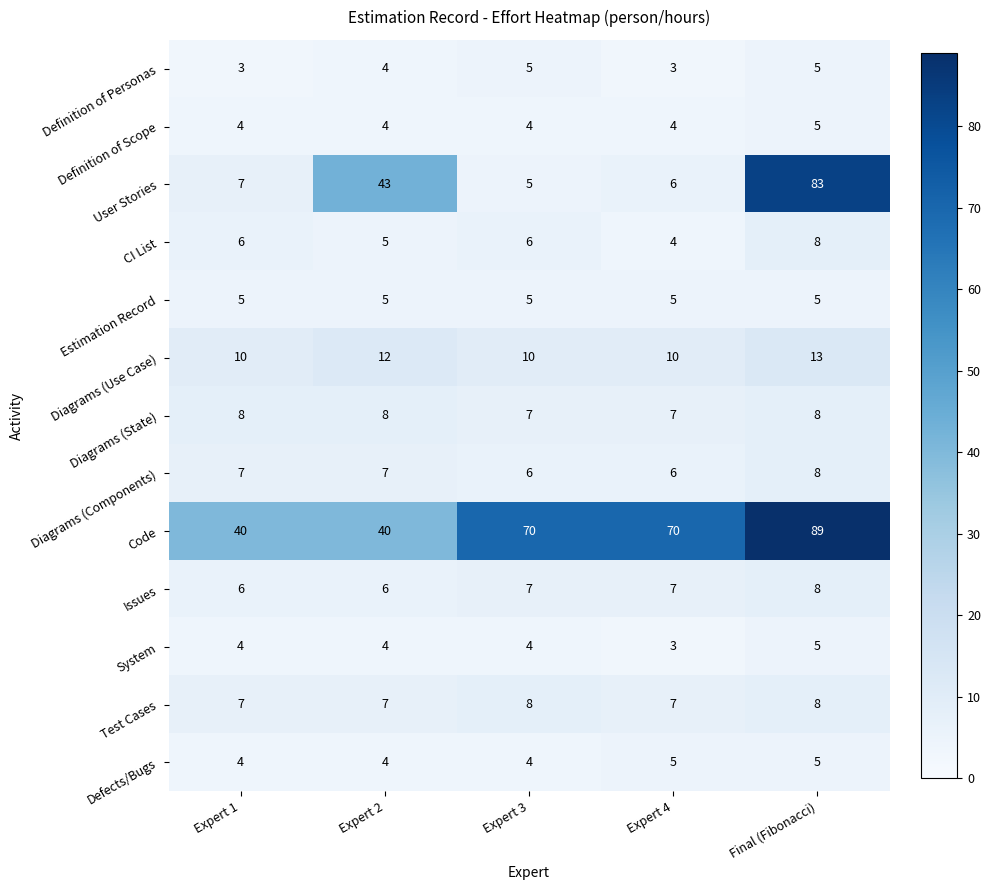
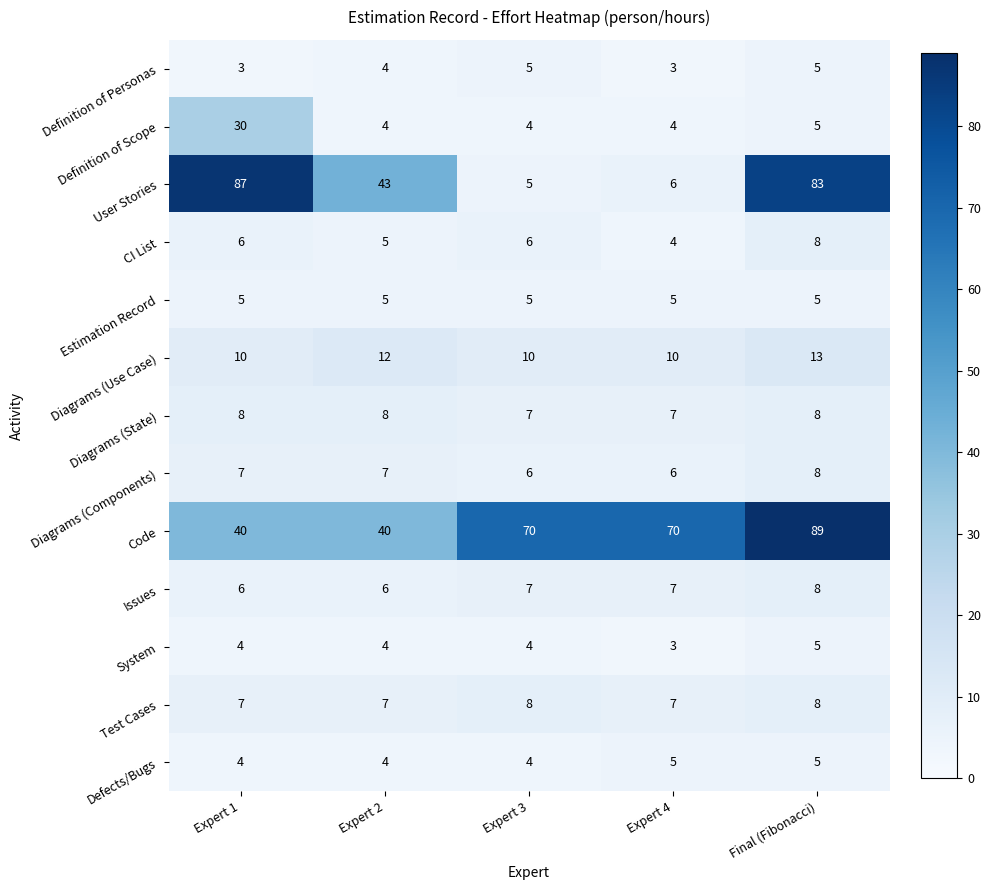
  {
    "Definition of Personas": {
      "Expert 1": 3,
      "Expert 2": 4,
      "Expert 3": 5,
      "Expert 4": 3,
      "Final (Fibonacci)": 5
    },
    "Definition of Scope": {
-     "Expert 1": 4,
+     "Expert 1": 30,
      "Expert 2": 4,
      "Expert 3": 4,
      "Expert 4": 4,
      "Final (Fibonacci)": 5
    },
    "User Stories": {
-     "Expert 1": 7,
+     "Expert 1": 87,
      "Expert 2": 43,
      "Expert 3": 5,
      "Expert 4": 6,
      "Final (Fibonacci)": 83
    },
    "CI List": {
      "Expert 1": 6,
      "Expert 2": 5,
      "Expert 3": 6,
      "Expert 4": 4,
      "Final (Fibonacci)": 8
    },
    "Estimation Record": {
      "Expert 1": 5,
      "Expert 2": 5,
      "Expert 3": 5,
      "Expert 4": 5,
      "Final (Fibonacci)": 5
    },
    "Diagrams (Use Case)": {
      "Expert 1": 10,
      "Expert 2": 12,
      "Expert 3": 10,
      "Expert 4": 10,
      "Final (Fibonacci)": 13
    },
    "Diagrams (State)": {
      "Expert 1": 8,
      "Expert 2": 8,
      "Expert 3": 7,
      "Expert 4": 7,
      "Final (Fibonacci)": 8
    },
    "Diagrams (Components)": {
      "Expert 1": 7,
      "Expert 2": 7,
      "Expert 3": 6,
      "Expert 4": 6,
      "Final (Fibonacci)": 8
    },
    "Code": {
      "Expert 1": 40,
      "Expert 2": 40,
      "Expert 3": 70,
      "Expert 4": 70,
      "Final (Fibonacci)": 89
    },
    "Issues": {
      "Expert 1": 6,
      "Expert 2": 6,
      "Expert 3": 7,
      "Expert 4": 7,
      "Final (Fibonacci)": 8
    },
    "System": {
      "Expert 1": 4,
      "Expert 2": 4,
      "Expert 3": 4,
      "Expert 4": 3,
      "Final (Fibonacci)": 5
    },
    "Test Cases": {
      "Expert 1": 7,
      "Expert 2": 7,
      "Expert 3": 8,
      "Expert 4": 7,
      "Final (Fibonacci)": 8
    },
    "Defects/Bugs": {
      "Expert 1": 4,
      "Expert 2": 4,
      "Expert 3": 4,
      "Expert 4": 5,
      "Final (Fibonacci)": 5
    }
  }
